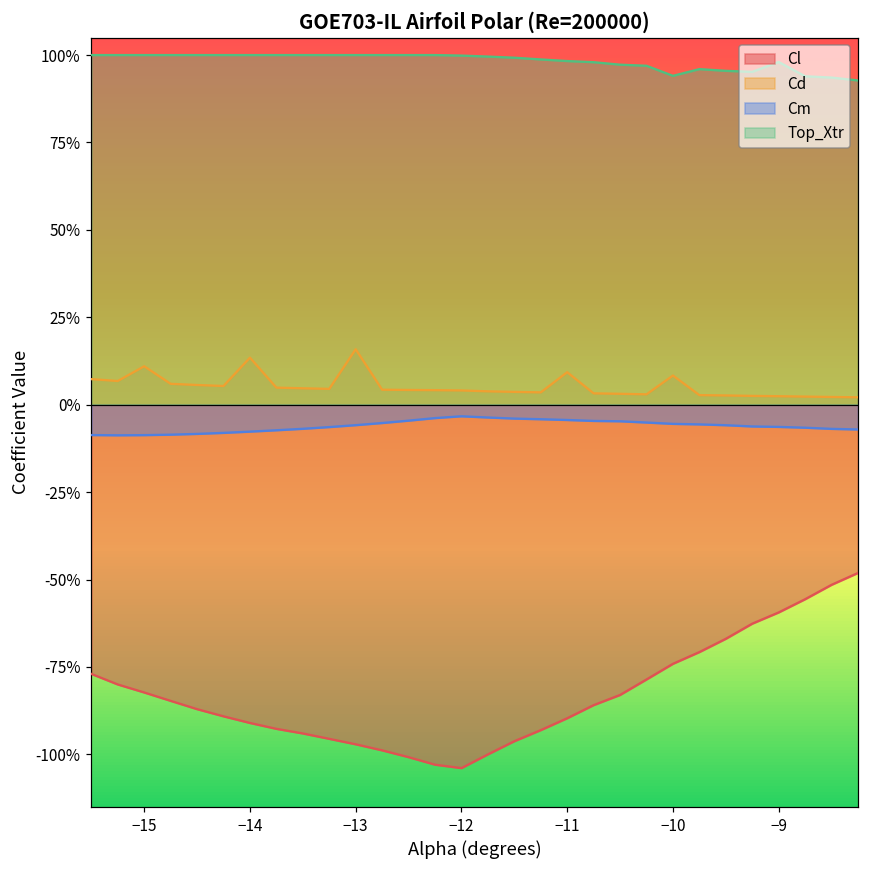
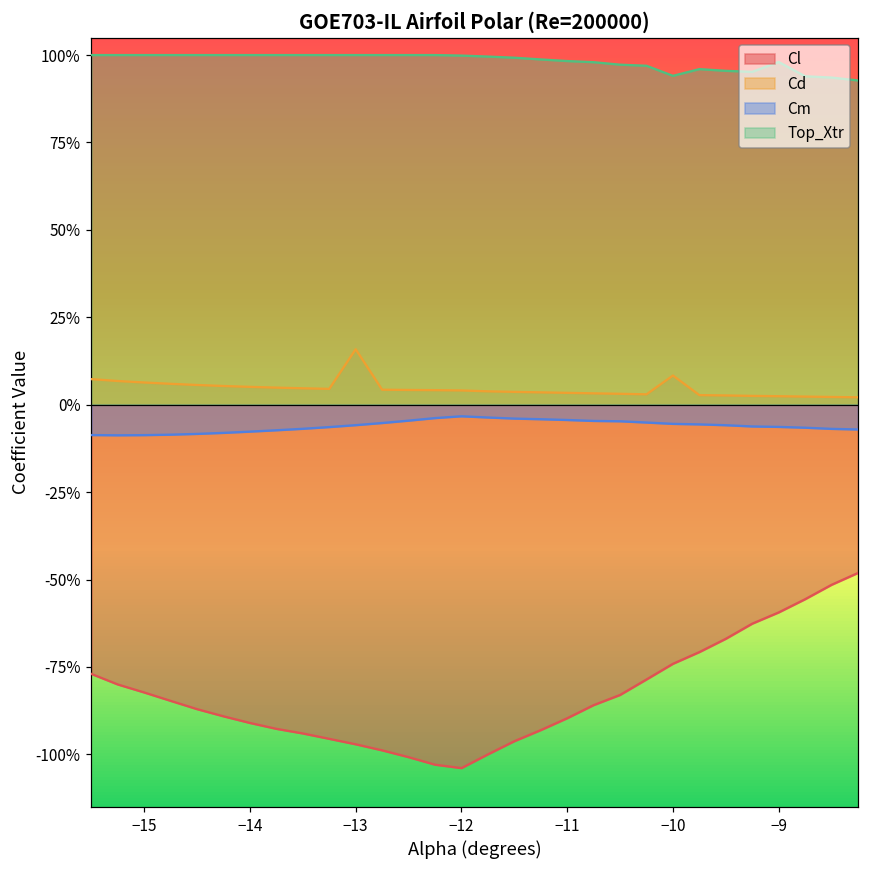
  {
    "Cd": {
-     "−15": "11%",
-     "−14": "13%",
+     "−15": "6%",
+     "−14": "5%",
      "−13": "16%",
      "−12": "4%",
-     "−11": "9%",
+     "−11": "3%",
      "−10": "8%",
      "−9": "2%"
    },
    "Top_Xtr": {
      "−15": "100%",
      "−14": "100%",
      "−13": "100%",
      "−12": "100%",
      "−11": "98%",
      "−10": "94%"
    }
  }
